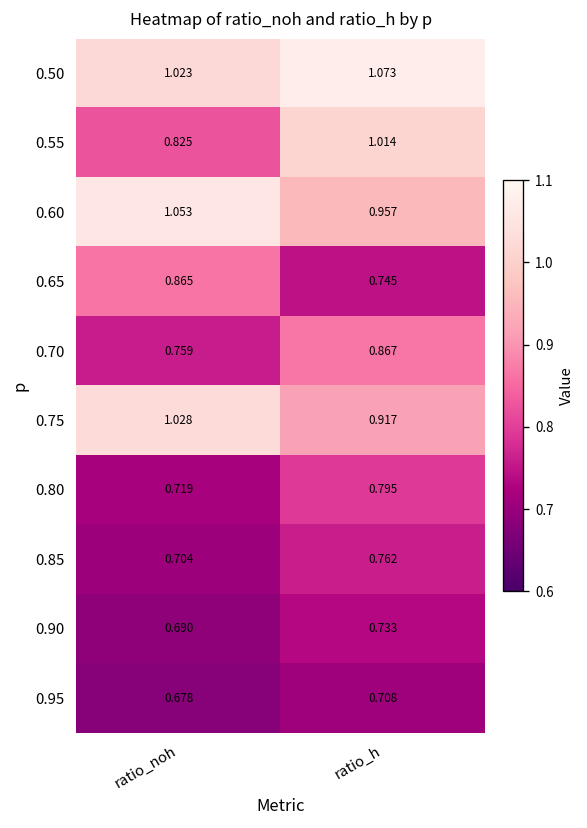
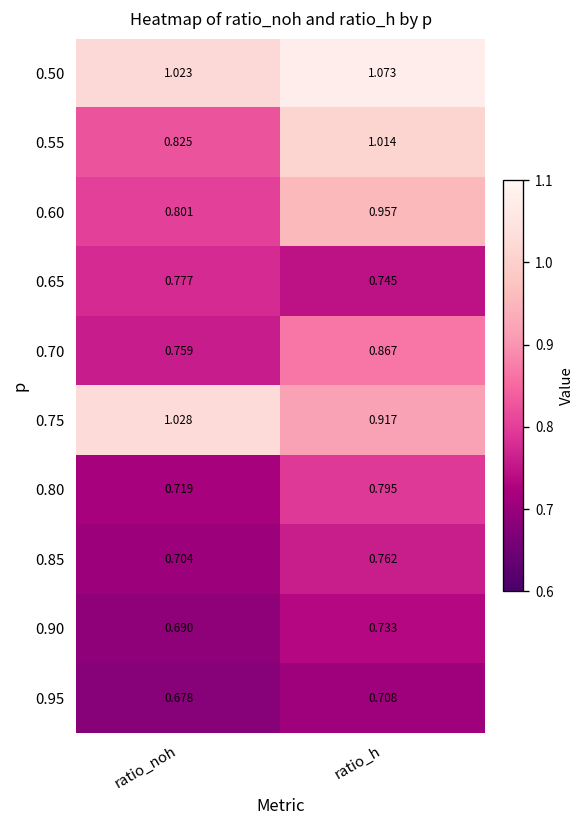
  {
    "0.50": {
      "ratio_noh": 1.023,
      "ratio_h": 1.073
    },
    "0.55": {
      "ratio_noh": 0.825,
      "ratio_h": 1.014
    },
    "0.60": {
-     "ratio_noh": 1.053,
+     "ratio_noh": 0.801,
      "ratio_h": 0.957
    },
    "0.65": {
-     "ratio_noh": 0.865,
+     "ratio_noh": 0.777,
      "ratio_h": 0.745
    },
    "0.70": {
      "ratio_noh": 0.759,
      "ratio_h": 0.867
    },
    "0.75": {
      "ratio_noh": 1.028,
      "ratio_h": 0.917
    },
    "0.80": {
      "ratio_noh": 0.719,
      "ratio_h": 0.795
    },
    "0.85": {
      "ratio_noh": 0.704,
      "ratio_h": 0.762
    },
    "0.90": {
      "ratio_noh": 0.690,
      "ratio_h": 0.733
    },
    "0.95": {
      "ratio_noh": 0.678,
      "ratio_h": 0.708
    }
  }
